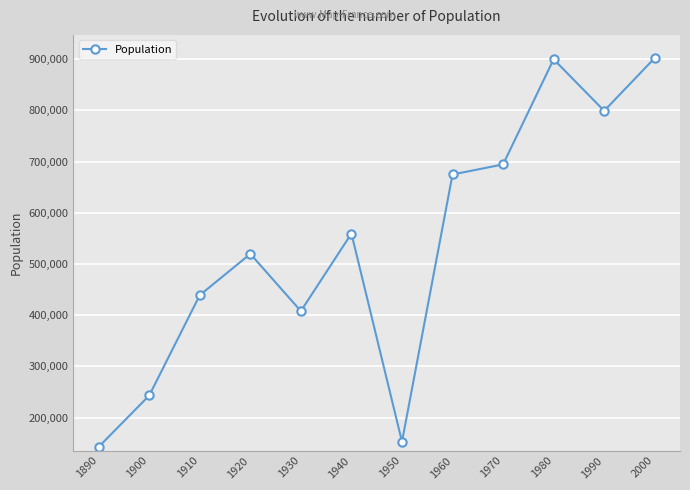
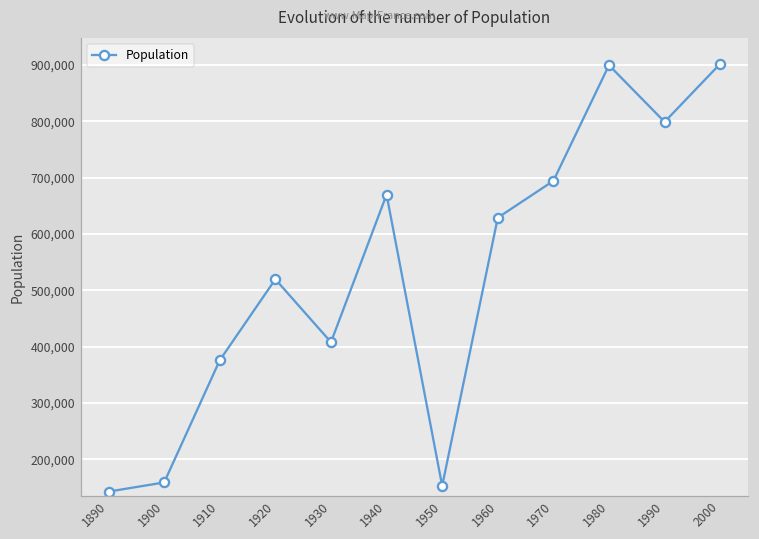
  {
    "1890": "140,000",
-   "1900": "240,000",
-   "1910": "440,000",
+   "1900": "160,000",
+   "1910": "380,000",
    "1920": "520,000",
    "1930": "410,000",
-   "1940": "560,000",
+   "1940": "670,000",
    "1950": "150,000",
-   "1960": "670,000",
+   "1960": "630,000",
    "1970": "690,000",
    "1980": "900,000",
    "1990": "800,000",
    "2000": "900,000"
  }
